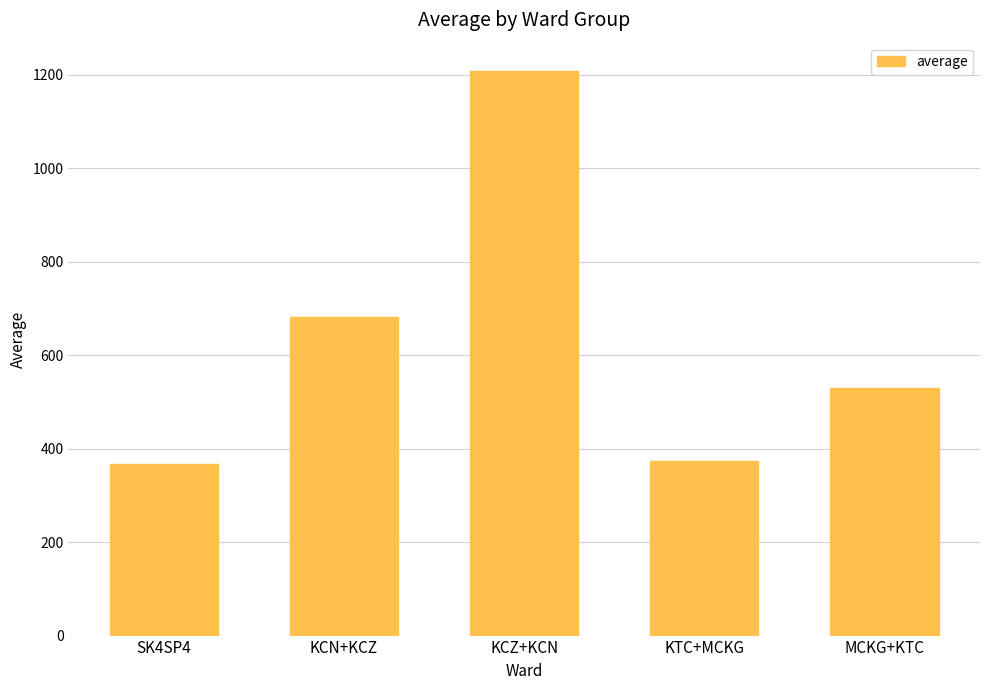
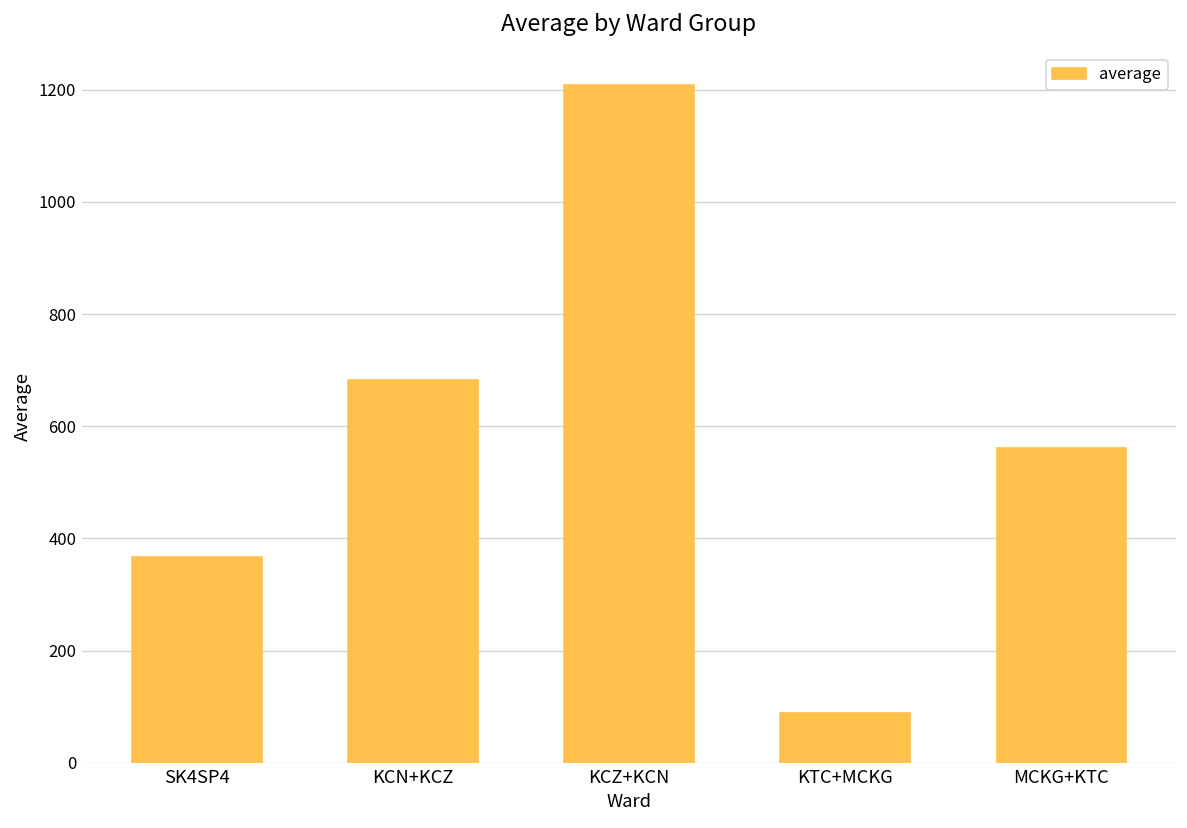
  {
    "SK4SP4": 370,
    "KCN+KCZ": 680,
    "KCZ+KCN": 1210,
-   "KTC+MCKG": 370,
-   "MCKG+KTC": 530
+   "KTC+MCKG": 90,
+   "MCKG+KTC": 560
  }
